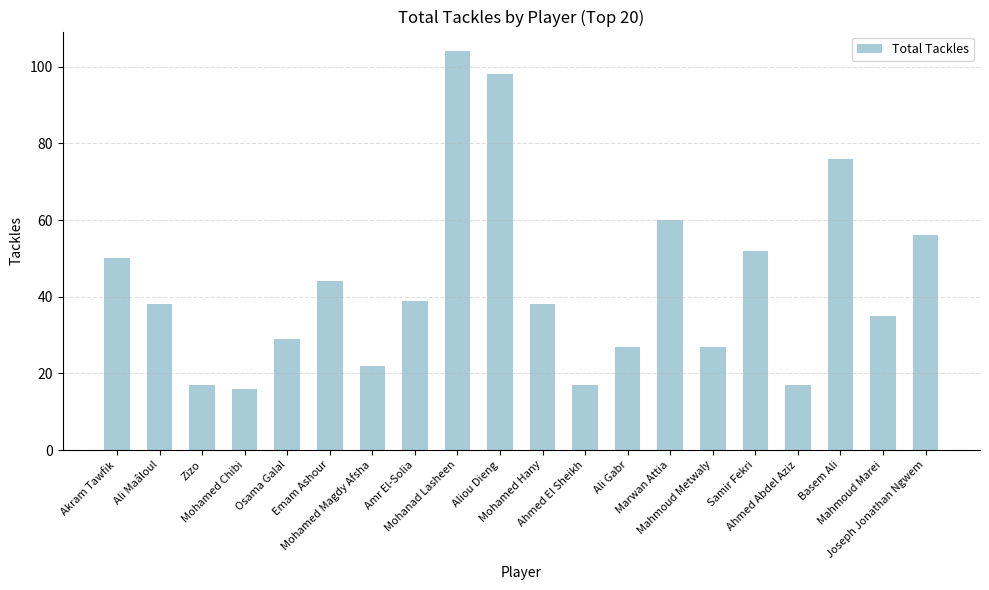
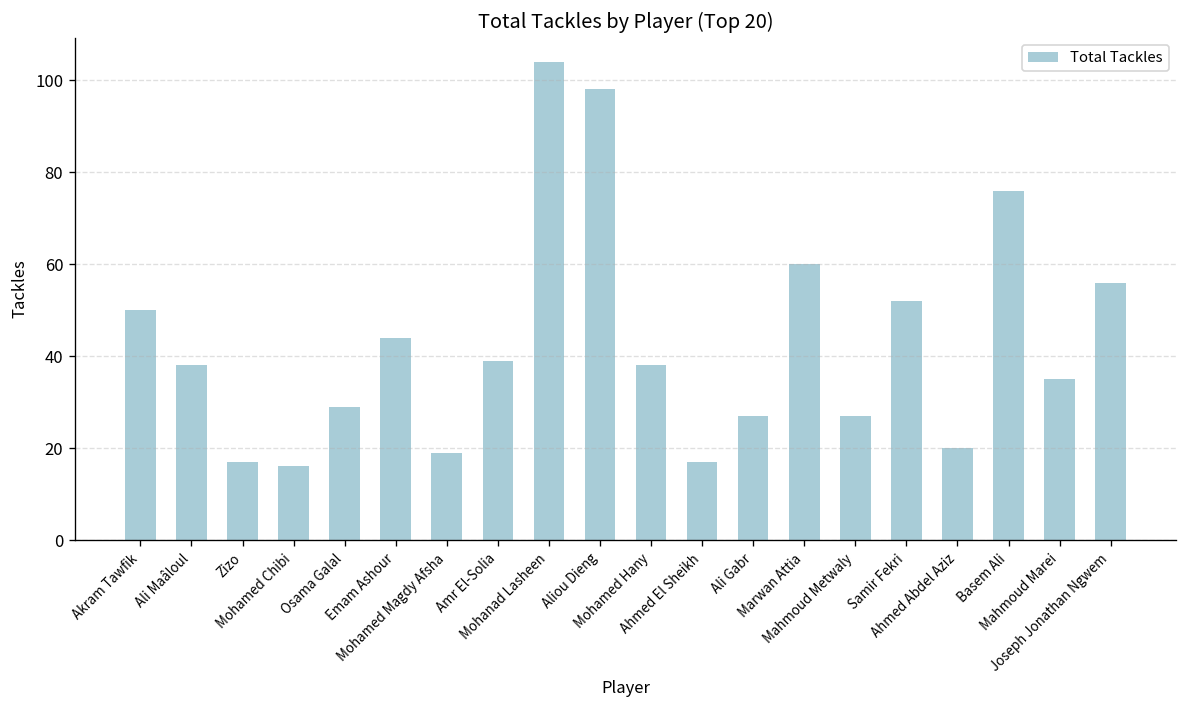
  {
    "Akram Tawfik": 50,
    "Ali Maâloul": 38,
    "Zizo": 17,
    "Mohamed Chibi": 16,
    "Osama Galal": 29,
    "Emam Ashour": 44,
-   "Mohamed Magdy Afsha": 22,
+   "Mohamed Magdy Afsha": 19,
    "Amr El-Solia": 39,
    "Mohanad Lasheen": 104,
    "Aliou Dieng": 98,
    "Mohamed Hany": 38,
    "Ahmed El Sheikh": 17,
    "Ali Gabr": 27,
    "Marwan Attia": 60,
    "Mahmoud Metwaly": 27,
    "Samir Fekri": 52,
-   "Ahmed Abdel Aziz": 17,
+   "Ahmed Abdel Aziz": 20,
    "Basem Ali": 76,
    "Mahmoud Marei": 35,
    "Joseph Jonathan Ngwem": 56
  }
